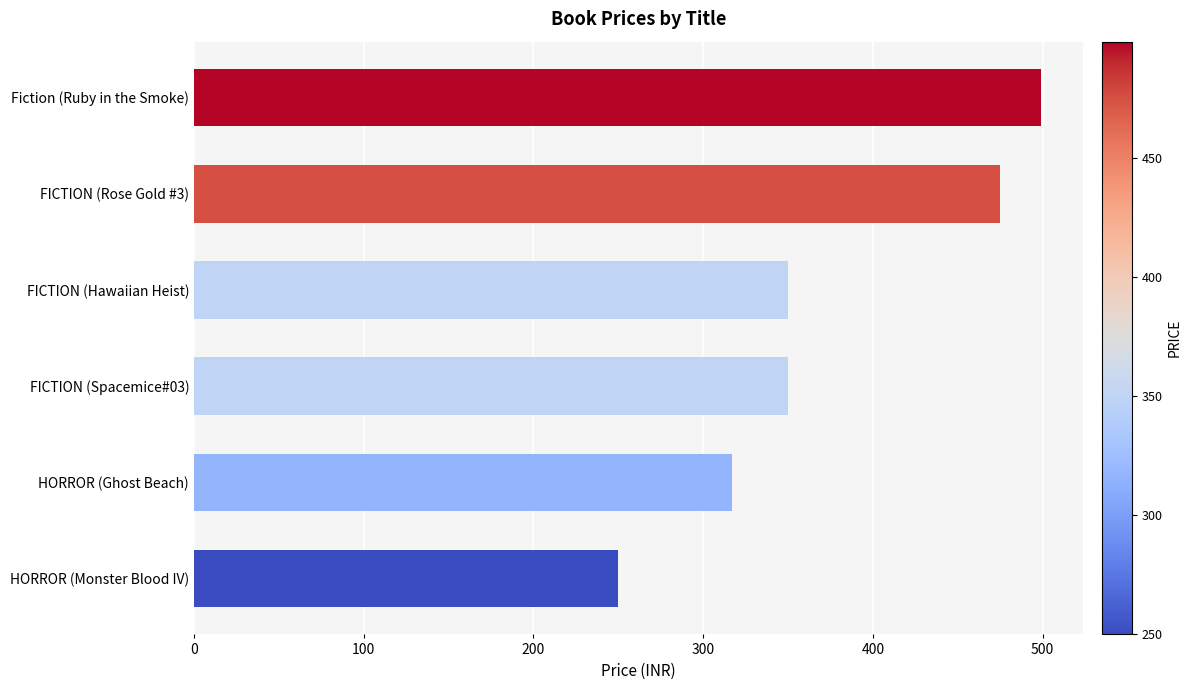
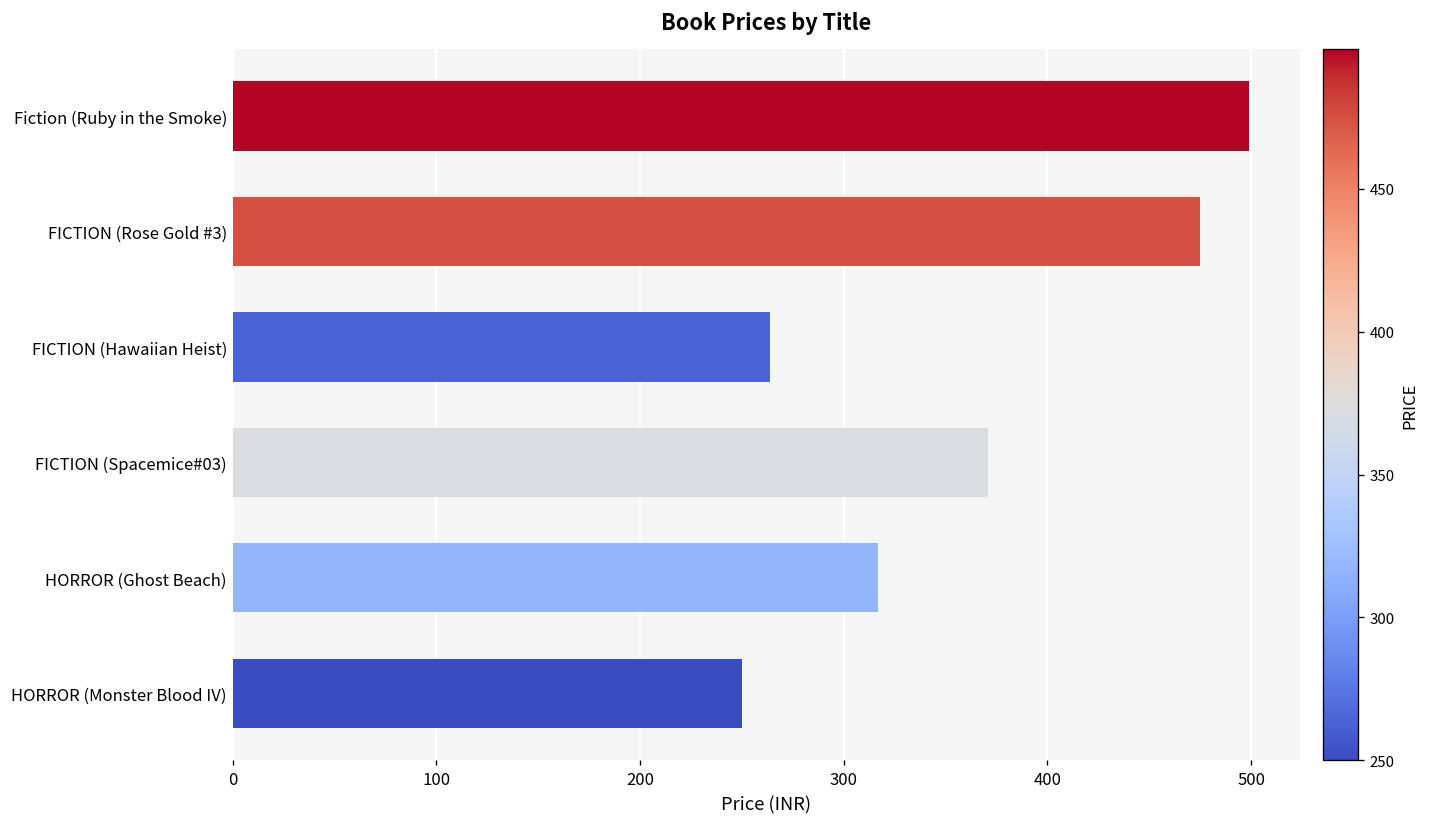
  {
    "Fiction (Ruby in the Smoke)": 499,
    "FICTION (Rose Gold #3)": 475,
-   "FICTION (Hawaiian Heist)": 350,
-   "FICTION (Spacemice#03)": 350,
+   "FICTION (Hawaiian Heist)": 264,
+   "FICTION (Spacemice#03)": 371,
    "HORROR (Ghost Beach)": 317,
    "HORROR (Monster Blood IV)": 250
  }
